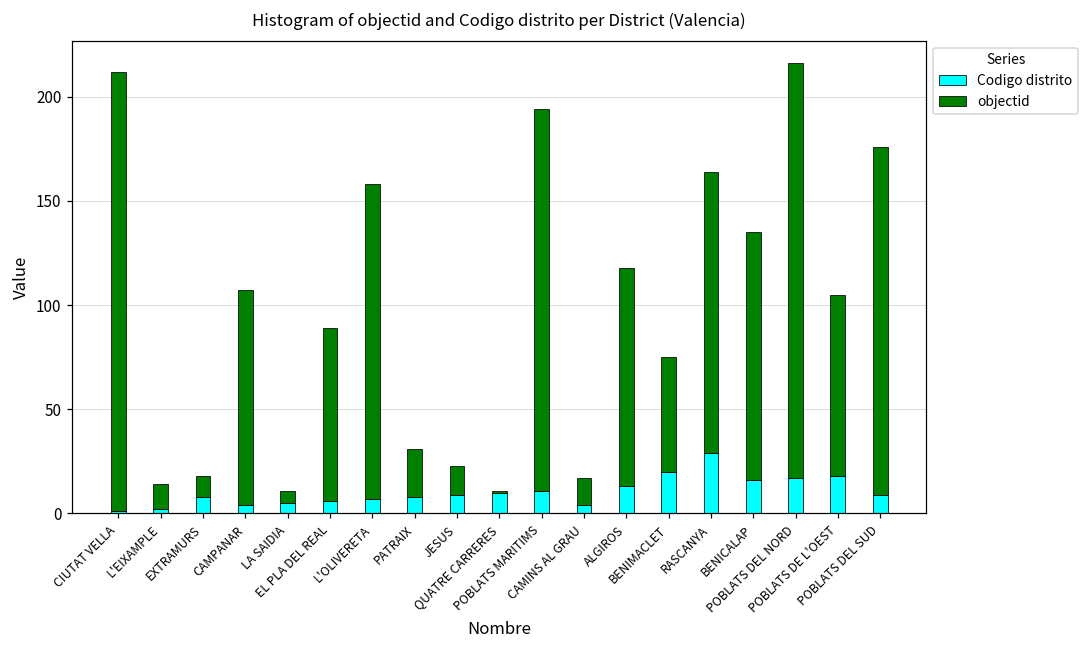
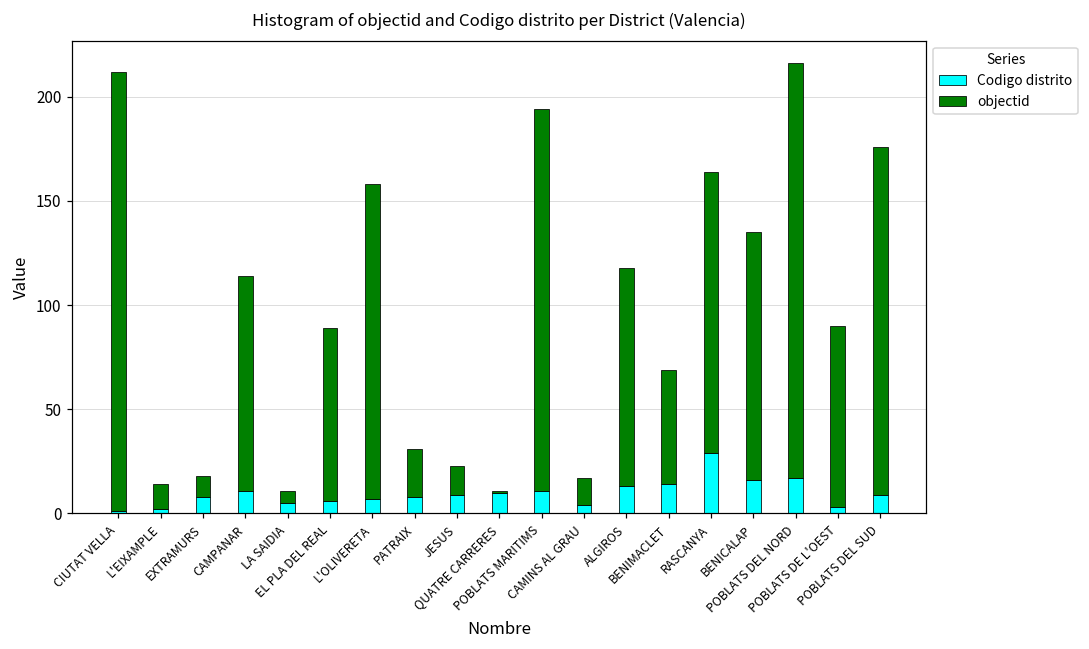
  {
    "Codigo distrito": {
      "L'EIXAMPLE": 2,
      "EXTRAMURS": 8,
-     "CAMPANAR": 4,
+     "CAMPANAR": 11,
      "LA SAIDIA": 5,
      "EL PLA DEL REAL": 6,
      "L'OLIVERETA": 7,
      "PATRAIX": 8,
      "JESUS": 9,
      "QUATRE CARRERES": 10,
      "POBLATS MARITIMS": 11,
      "CAMINS AL GRAU": 4,
      "ALGIROS": 13,
-     "BENIMACLET": 20,
+     "BENIMACLET": 14,
      "RASCANYA": 29,
      "BENICALAP": 16,
      "POBLATS DEL NORD": 17,
-     "POBLATS DE L'OEST": 18,
+     "POBLATS DE L'OEST": 3,
      "POBLATS DEL SUD": 9
    },
    "objectid": {
      "CIUTAT VELLA": 211,
      "L'EIXAMPLE": 12,
      "EXTRAMURS": 10,
      "CAMPANAR": 103,
      "LA SAIDIA": 6,
      "EL PLA DEL REAL": 83,
      "L'OLIVERETA": 151,
      "PATRAIX": 23,
      "JESUS": 14,
      "POBLATS MARITIMS": 183,
      "CAMINS AL GRAU": 13,
      "ALGIROS": 105,
      "BENIMACLET": 55,
      "RASCANYA": 135,
      "BENICALAP": 119,
      "POBLATS DEL NORD": 199,
      "POBLATS DE L'OEST": 87,
      "POBLATS DEL SUD": 167
    }
  }
